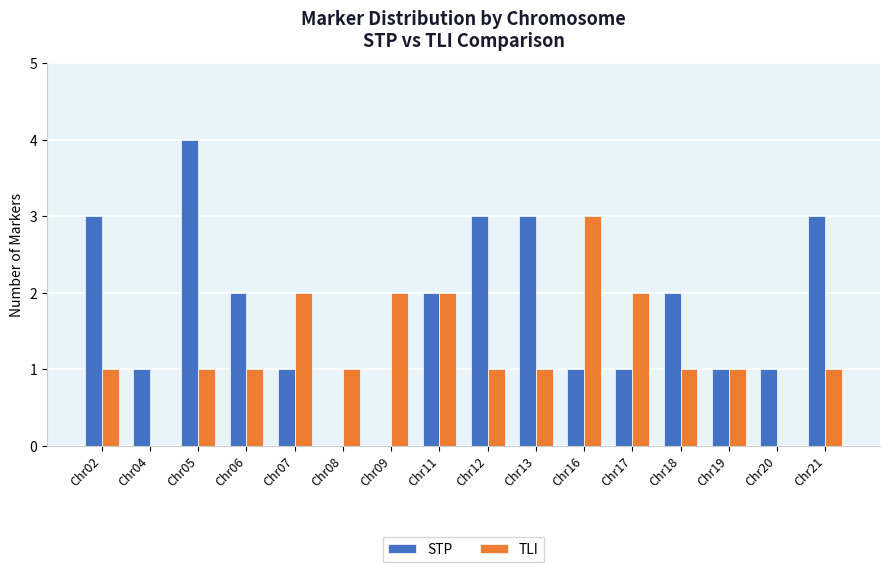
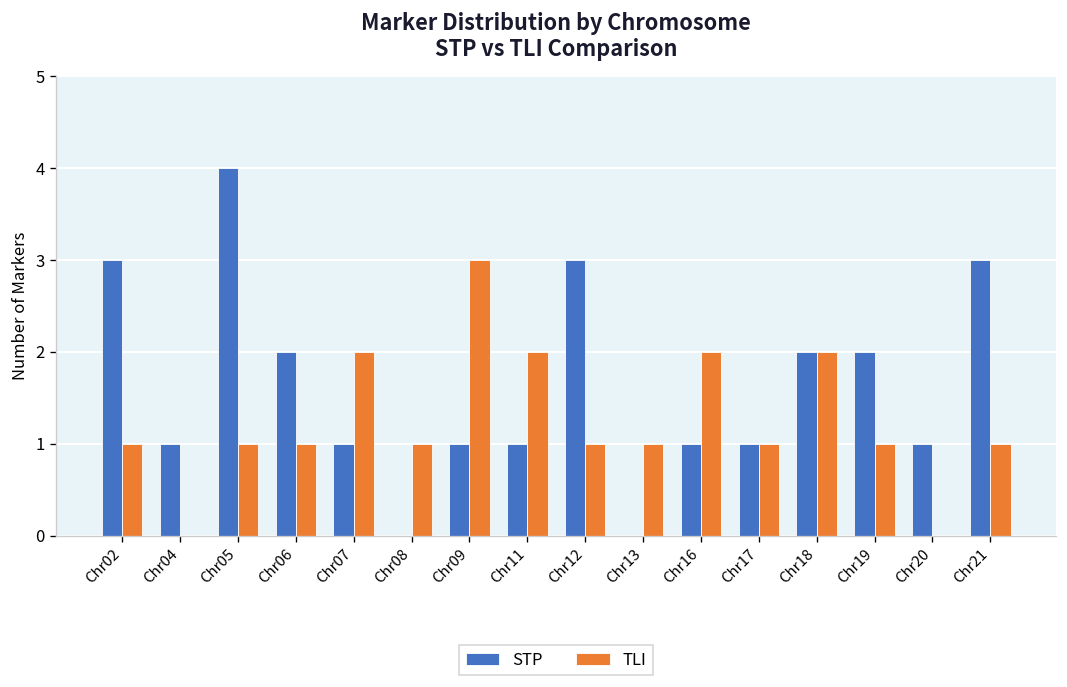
  {
    "STP": {
      "Chr02": 3,
      "Chr04": 1,
      "Chr05": 4,
      "Chr06": 2,
      "Chr07": 1,
      "Chr08": 0,
-     "Chr09": 0,
-     "Chr11": 2,
+     "Chr09": 1,
+     "Chr11": 1,
      "Chr12": 3,
-     "Chr13": 3,
+     "Chr13": 0,
      "Chr16": 1,
      "Chr17": 1,
      "Chr18": 2,
-     "Chr19": 1,
+     "Chr19": 2,
      "Chr20": 1,
      "Chr21": 3
    },
    "TLI": {
      "Chr02": 1,
      "Chr04": 0,
      "Chr05": 1,
      "Chr06": 1,
      "Chr07": 2,
      "Chr08": 1,
-     "Chr09": 2,
+     "Chr09": 3,
      "Chr11": 2,
      "Chr12": 1,
      "Chr13": 1,
-     "Chr16": 3,
-     "Chr17": 2,
-     "Chr18": 1,
+     "Chr16": 2,
+     "Chr17": 1,
+     "Chr18": 2,
      "Chr19": 1,
      "Chr20": 0,
      "Chr21": 1
    }
  }
